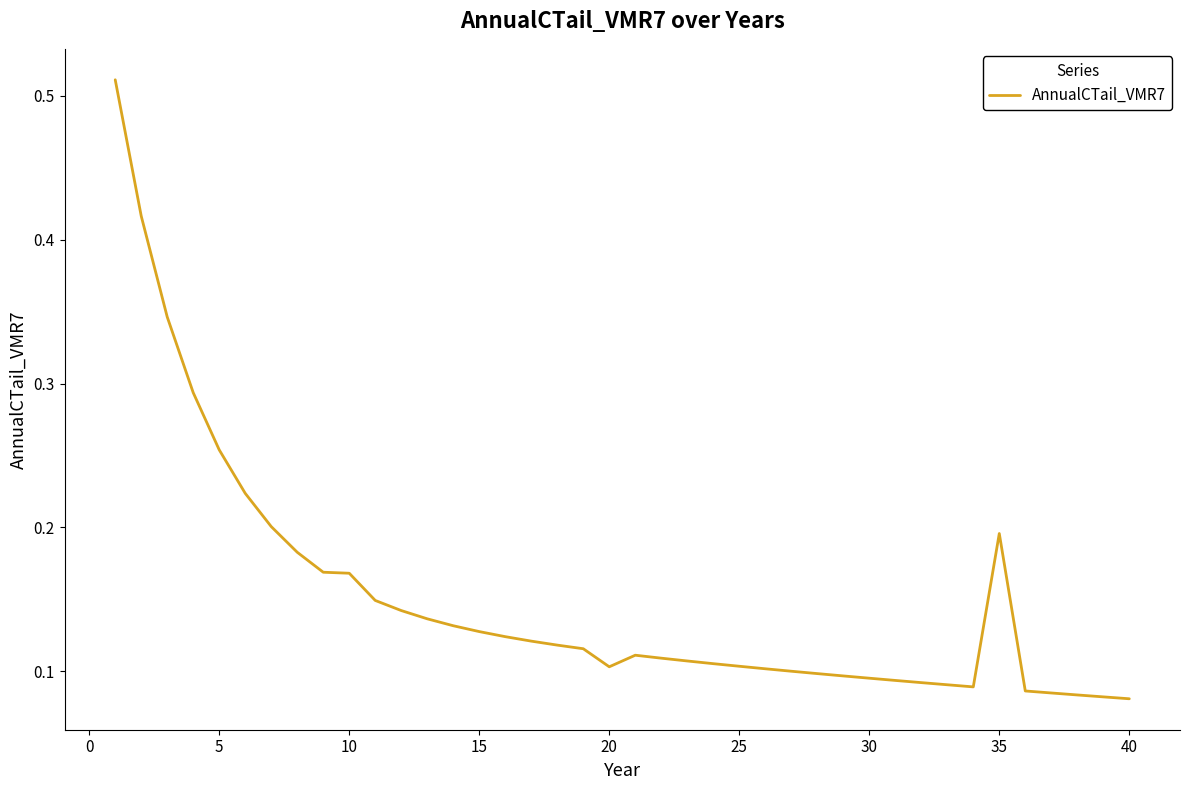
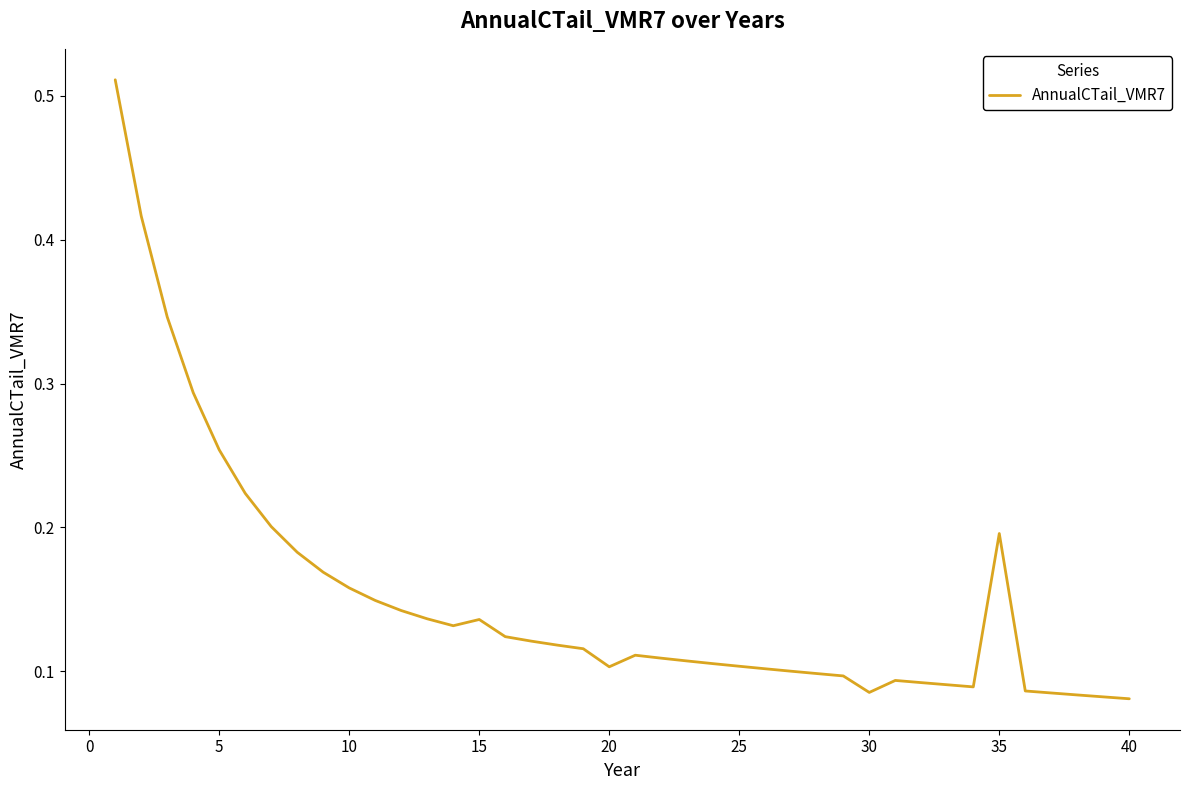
  {
    "5": 0.254,
-   "10": 0.168,
-   "15": 0.128,
+   "10": 0.158,
+   "15": 0.136,
    "20": 0.103,
    "25": 0.104,
-   "30": 0.095,
+   "30": 0.085,
    "35": 0.196,
    "40": 0.081
  }
